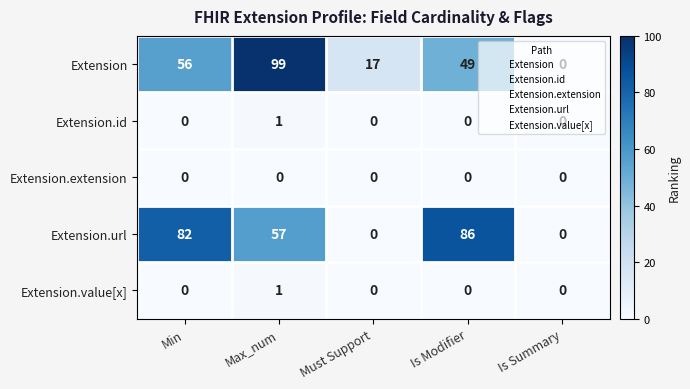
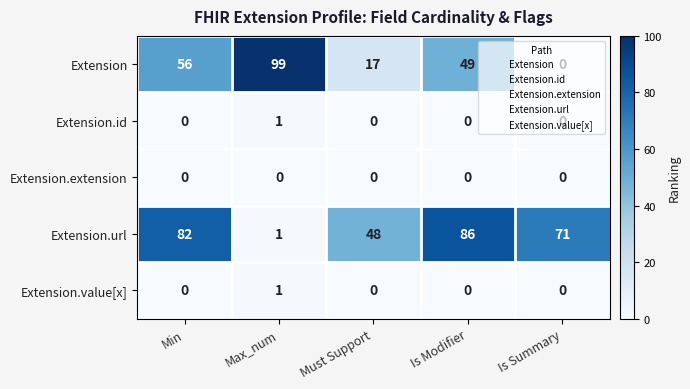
  {
    "Extension": {
      "Min": 56,
      "Max_num": 99,
      "Must Support": 17,
      "Is Modifier": 49
    },
    "Extension.id": {
      "Min": 0,
      "Max_num": 1,
      "Must Support": 0,
      "Is Modifier": 0
    },
    "Extension.extension": {
      "Min": 0,
      "Max_num": 0,
      "Must Support": 0,
      "Is Modifier": 0,
      "Is Summary": 0
    },
    "Extension.url": {
      "Min": 82,
-     "Max_num": 57,
-     "Must Support": 0,
+     "Max_num": 1,
+     "Must Support": 48,
      "Is Modifier": 86,
-     "Is Summary": 0
+     "Is Summary": 71
    },
    "Extension.value[x]": {
      "Min": 0,
      "Max_num": 1,
      "Must Support": 0,
      "Is Modifier": 0,
      "Is Summary": 0
    }
  }
